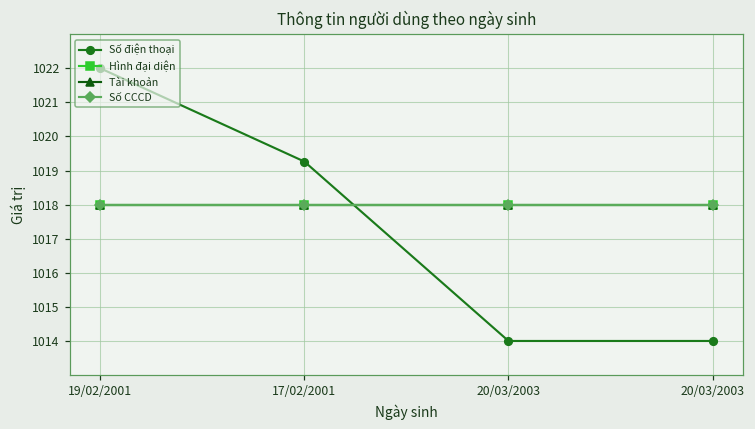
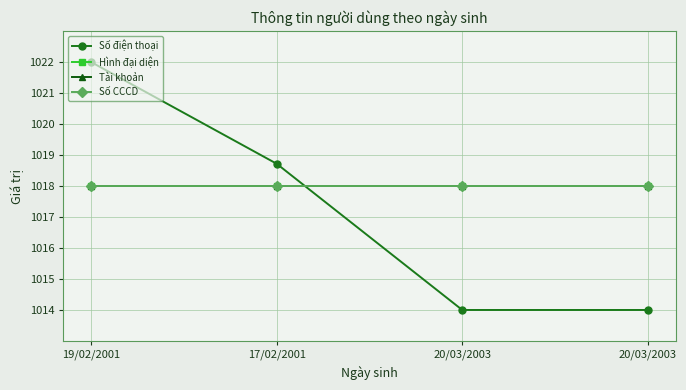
  {
    "Số điện thoại": {
-     "17/02/2001": 1019.3
+     "17/02/2001": 1018.7
    },
    "Số CCCD": {
      "19/02/2001": 1018.0,
      "17/02/2001": 1018.0
    }
  }
